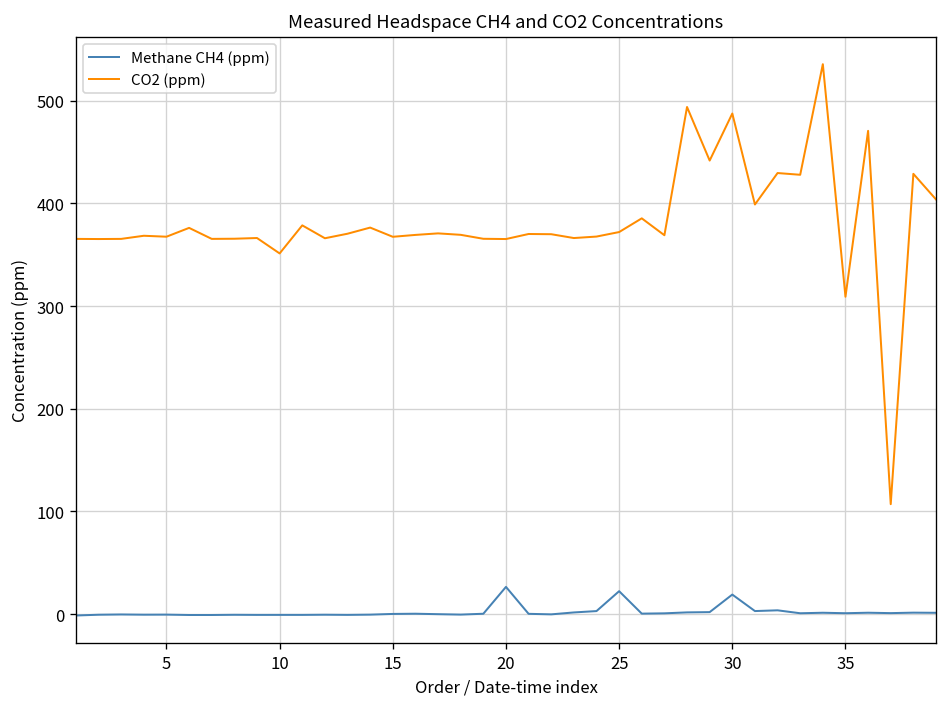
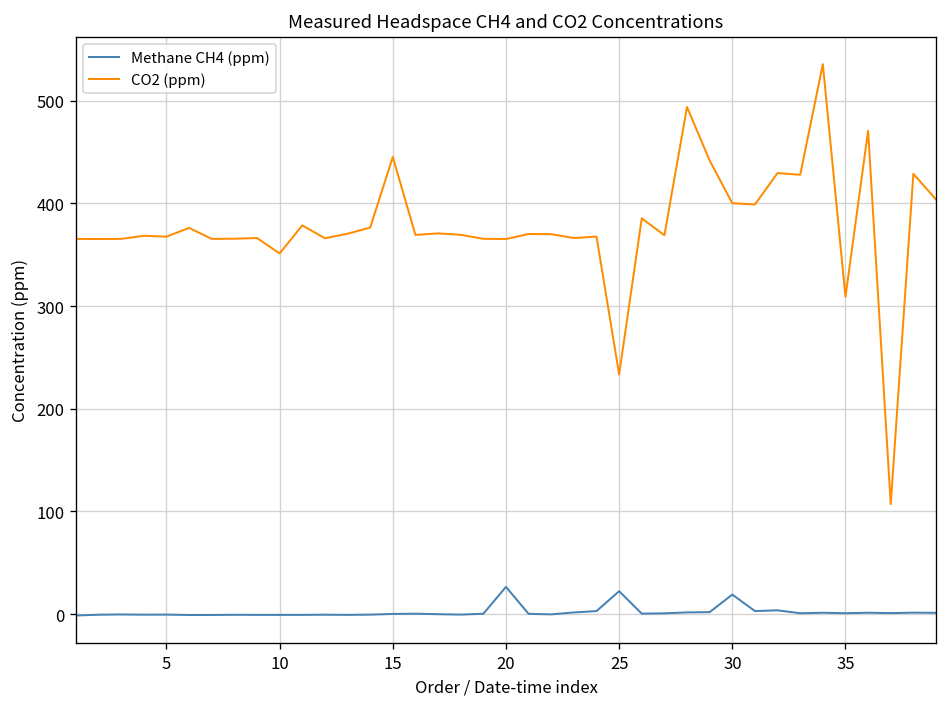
  {
    "Methane CH4 (ppm)": {
      "5": 0,
      "10": 0,
      "15": 0,
      "20": 30,
      "25": 20,
      "30": 20,
      "35": 0
    },
    "CO2 (ppm)": {
      "5": 370,
      "10": 350,
-     "15": 370,
+     "15": 450,
      "20": 370,
-     "25": 370,
-     "30": 490,
+     "25": 230,
+     "30": 400,
      "35": 310
    }
  }
